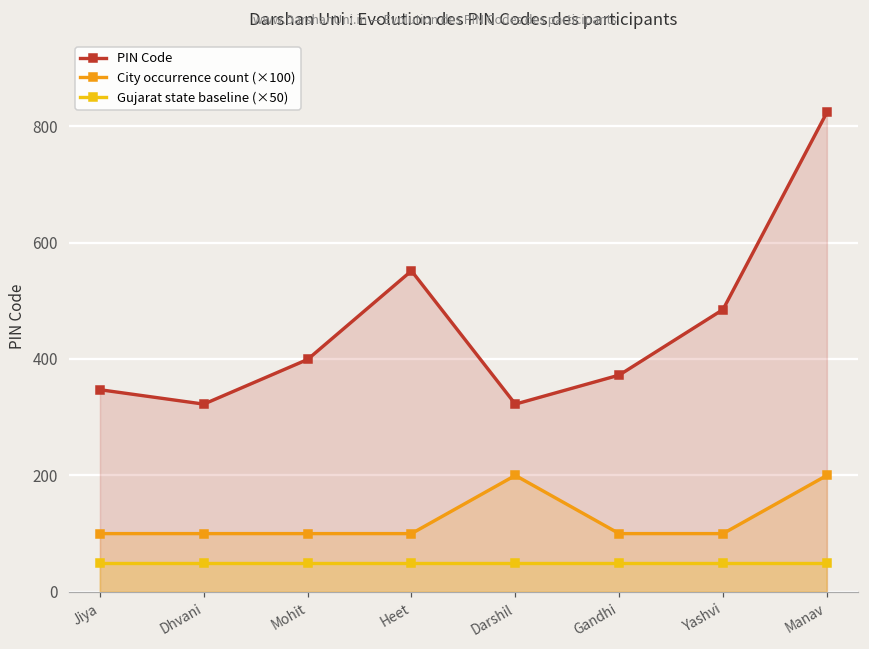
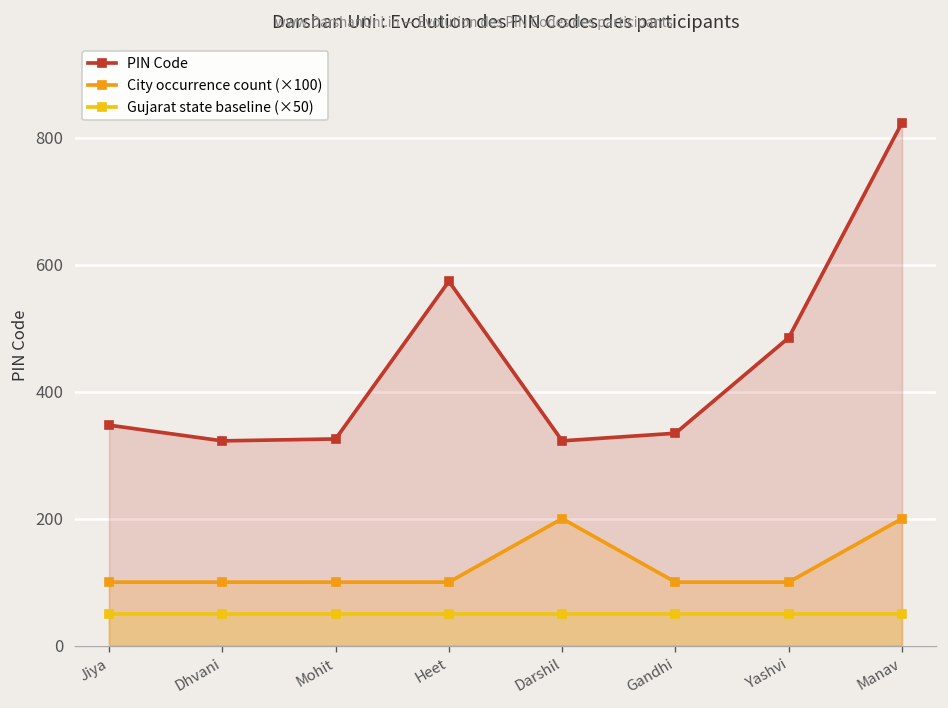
  {
    "PIN Code": {
      "Jiya": 350,
      "Dhvani": 320,
-     "Mohit": 400,
-     "Heet": 550,
+     "Mohit": 330,
+     "Heet": 570,
      "Darshil": 320,
-     "Gandhi": 370,
+     "Gandhi": 330,
      "Yashvi": 480,
      "Manav": 820
    }
  }
